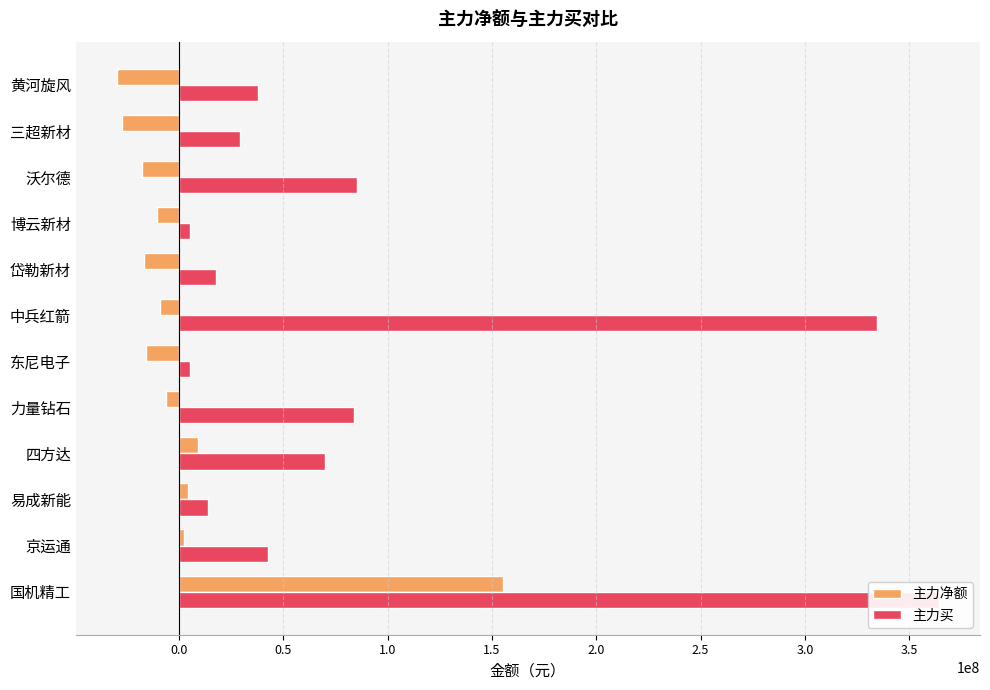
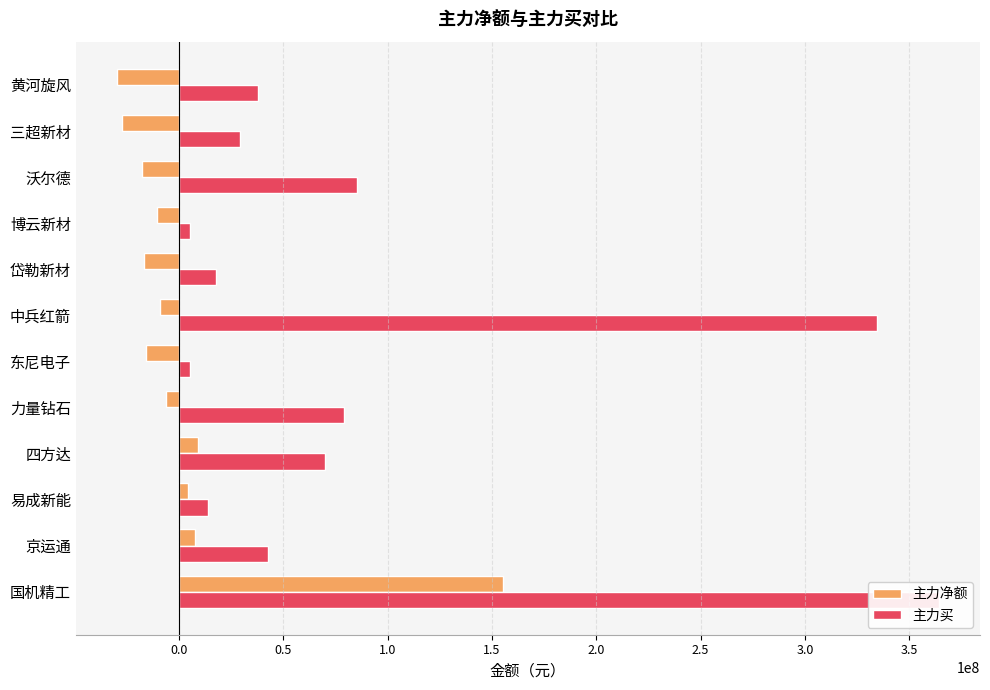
  {
    "主力净额": {
      "黄河旋风": -30000000,
      "三超新材": -28000000,
      "沃尔德": -18000000,
      "博云新材": -11000000,
      "岱勒新材": -17000000,
      "中兵红箭": -9000000,
      "东尼电子": -16000000,
      "力量钻石": -6000000,
      "四方达": 9000000,
      "易成新能": 4000000,
-     "京运通": 2000000,
+     "京运通": 7000000,
      "国机精工": 155000000
    },
    "主力买": {
      "黄河旋风": 38000000,
      "三超新材": 29000000,
      "沃尔德": 85000000,
      "博云新材": 5000000,
      "岱勒新材": 18000000,
      "中兵红箭": 335000000,
      "东尼电子": 5000000,
-     "力量钻石": 84000000,
+     "力量钻石": 79000000,
      "四方达": 70000000,
      "易成新能": 14000000,
      "京运通": 42000000
    }
  }
